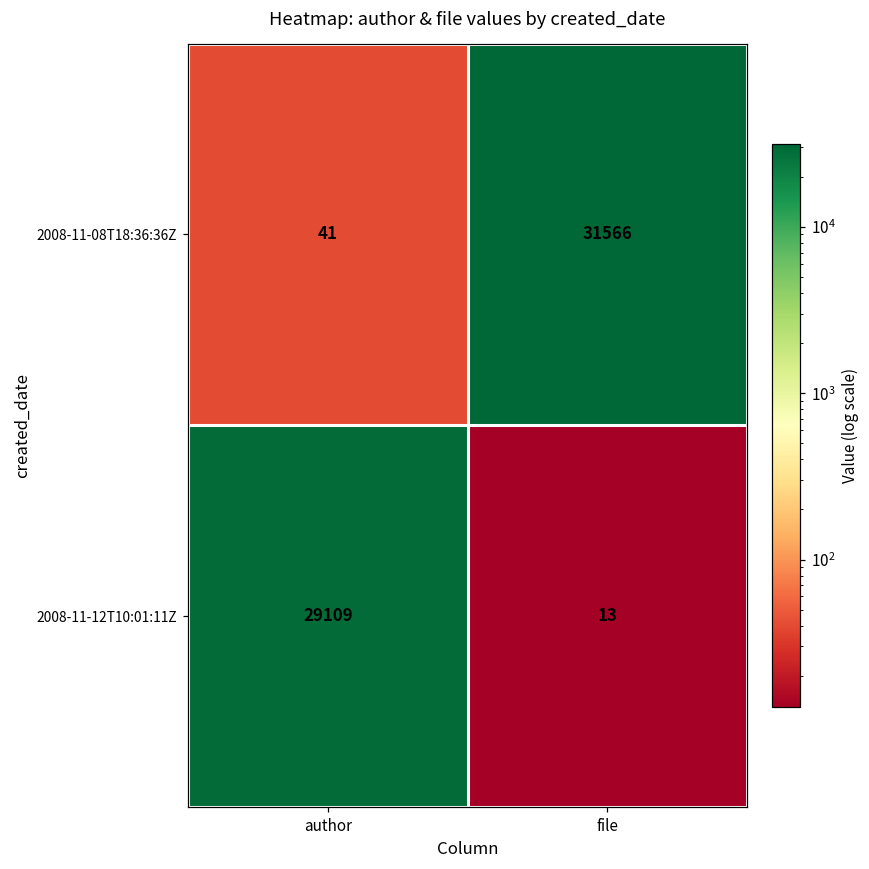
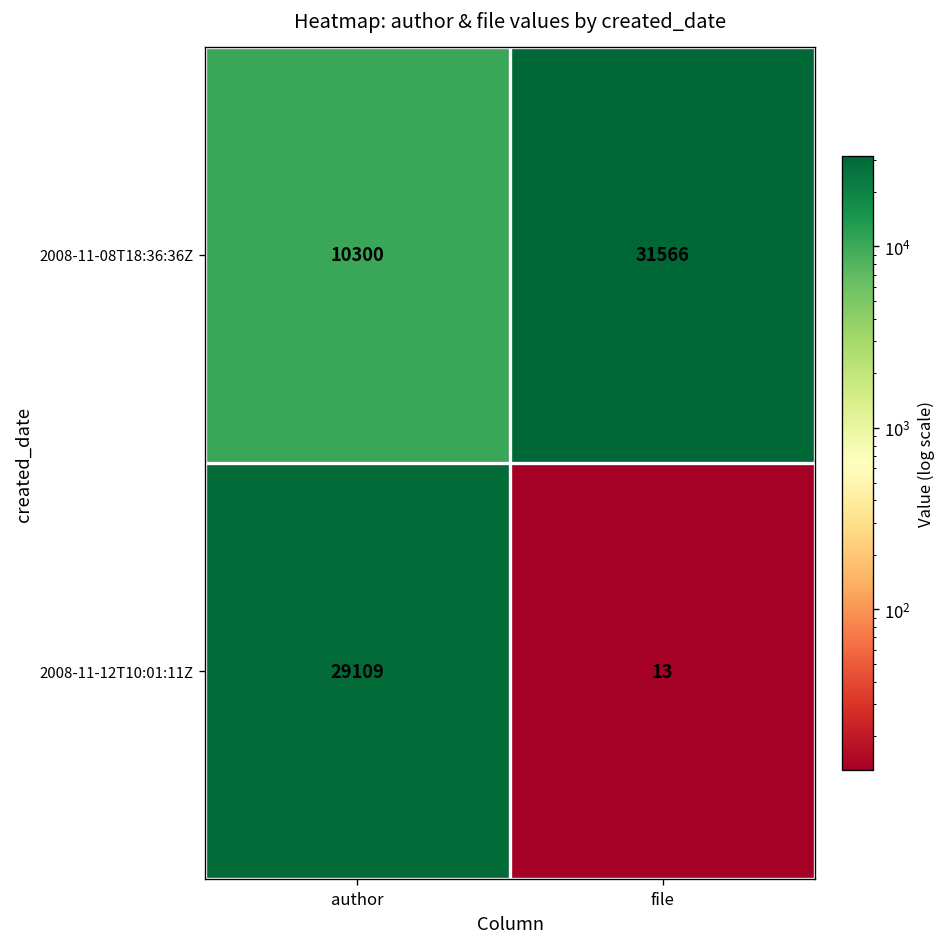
  {
    "2008-11-08T18:36:36Z": {
-     "author": 41,
+     "author": 10300,
      "file": 31566
    },
    "2008-11-12T10:01:11Z": {
      "author": 29109,
      "file": 13
    }
  }
